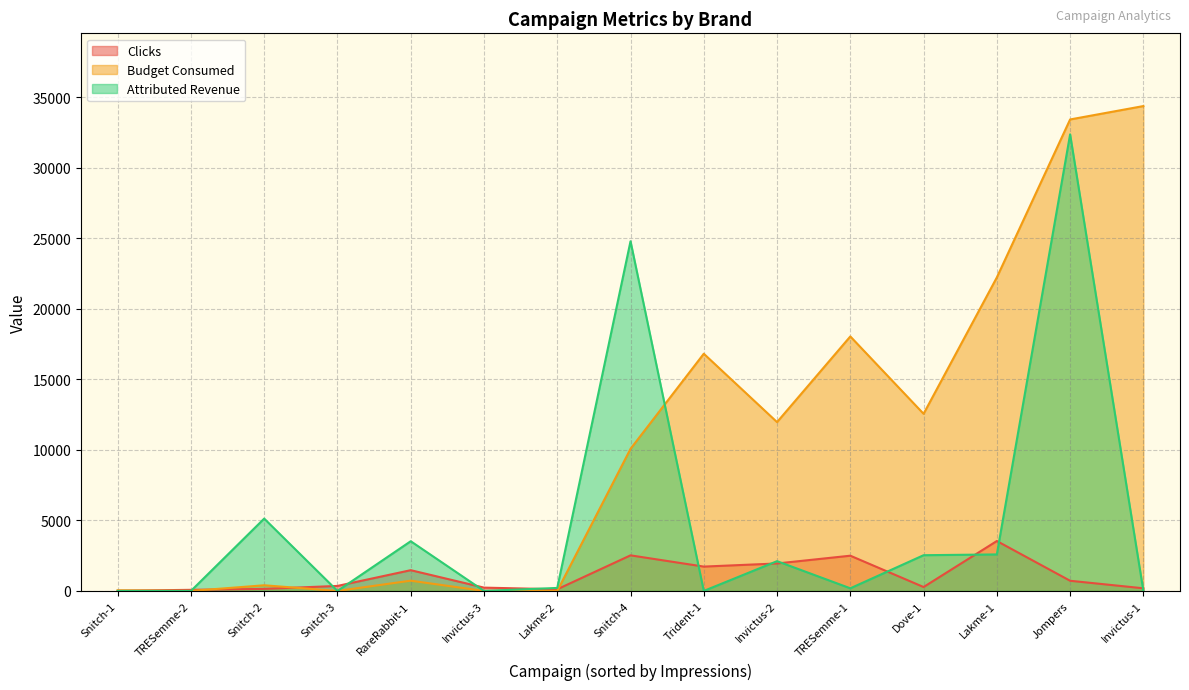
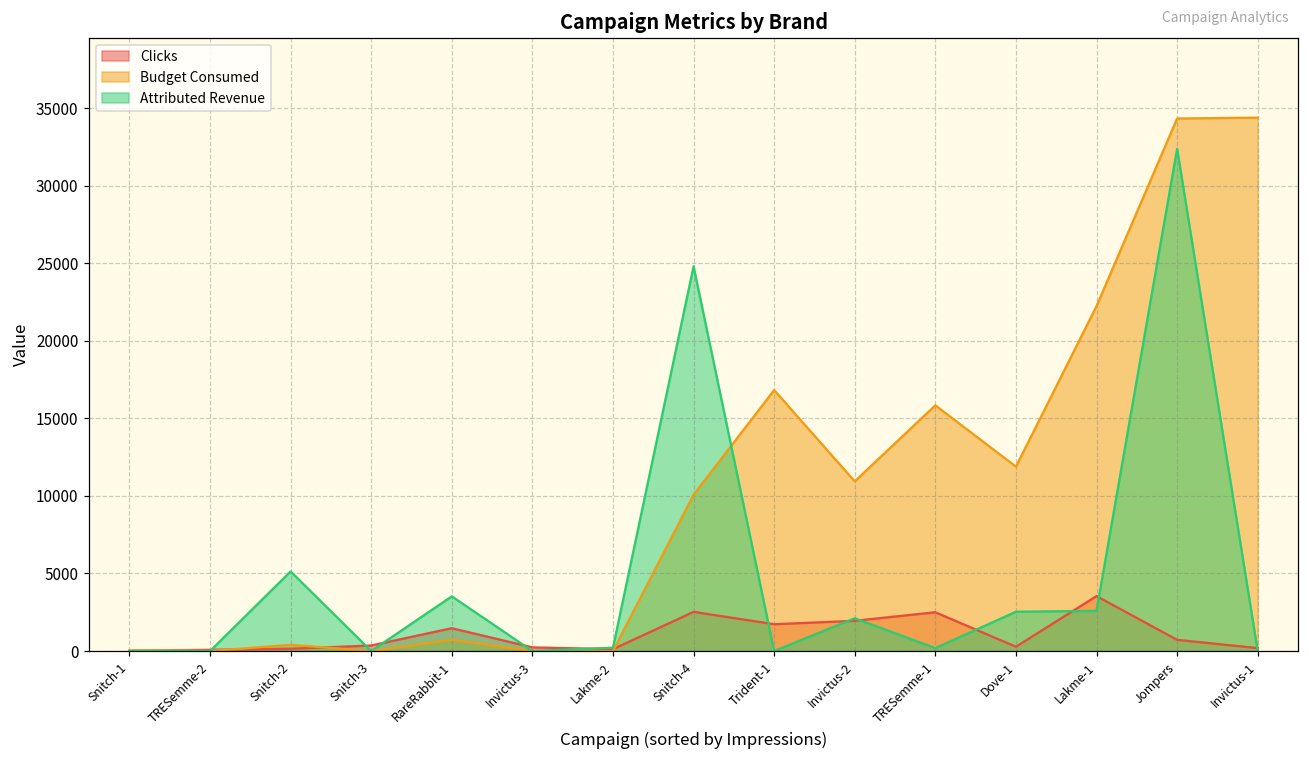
  {
    "Clicks": {
      "Snitch-2": 100,
      "Snitch-3": 400,
      "RareRabbit-1": 1500,
      "Invictus-3": 200,
      "Snitch-4": 2500,
      "Trident-1": 1700,
      "TRESemme-1": 2500,
      "Dove-1": 300,
      "Lakme-1": 3500,
      "Jompers": 700,
      "Invictus-1": 200
    },
    "Budget Consumed": {
      "Snitch-2": 400,
      "RareRabbit-1": 700,
      "Snitch-4": 10100,
      "Trident-1": 16800,
-     "Invictus-2": 12000,
-     "TRESemme-1": 18000,
-     "Dove-1": 12600,
+     "Invictus-2": 10900,
+     "TRESemme-1": 15800,
+     "Dove-1": 11900,
      "Lakme-1": 22200,
-     "Jompers": 33400,
+     "Jompers": 34300,
      "Invictus-1": 34400
    },
    "Attributed Revenue": {
      "Snitch-2": 5100,
      "RareRabbit-1": 3500,
      "Snitch-4": 24800,
      "Trident-1": 0,
      "TRESemme-1": 200,
      "Dove-1": 2500,
      "Lakme-1": 2600,
      "Jompers": 32400,
      "Invictus-1": 0
    }
  }
